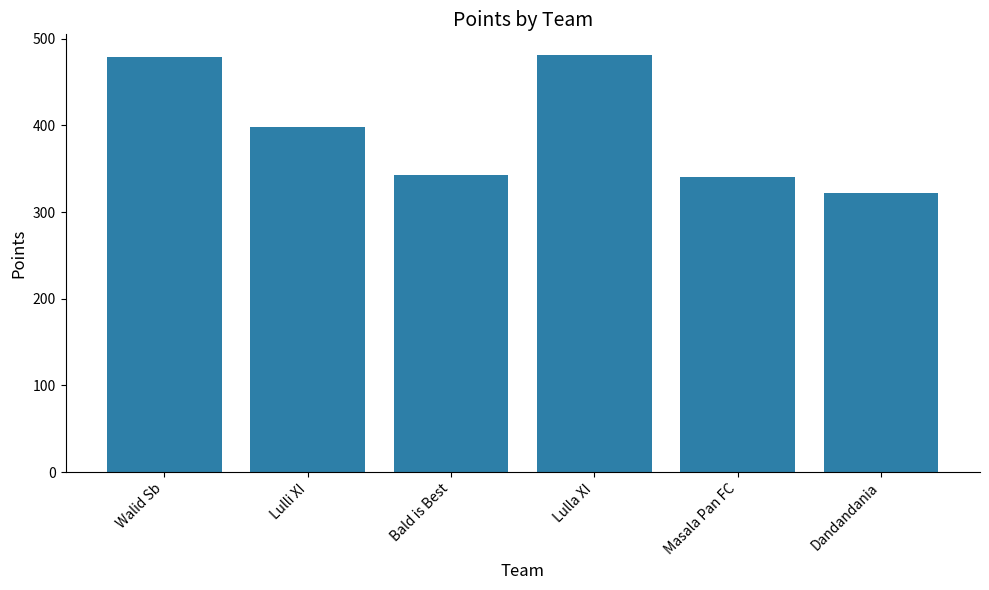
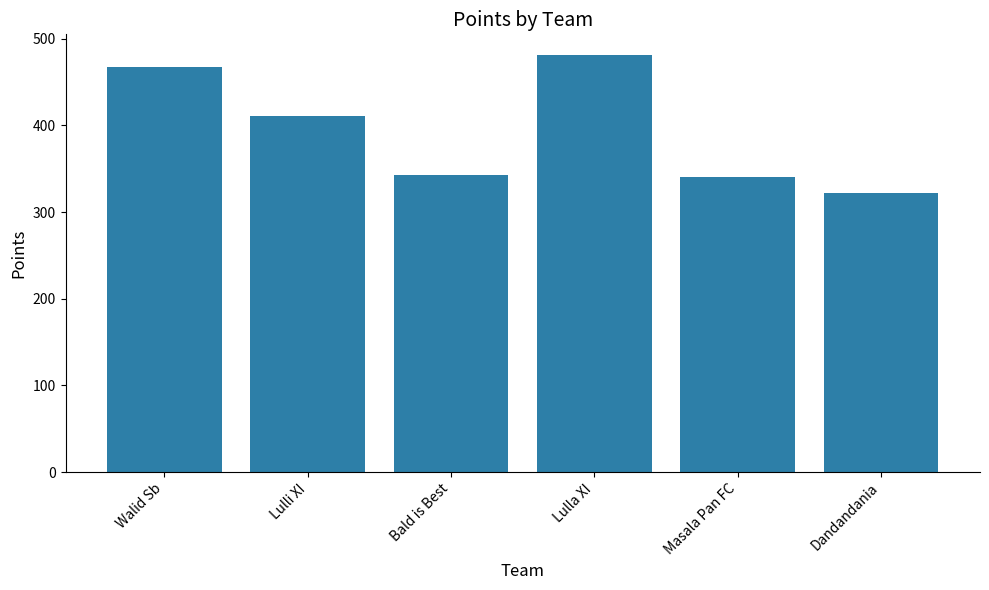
  {
-   "Walid Sb": 480,
-   "Lulli XI": 400,
+   "Walid Sb": 470,
+   "Lulli XI": 410,
    "Bald is Best": 340,
    "Lulla XI": 480,
    "Masala Pan FC": 340,
    "Dandandania": 320
  }
